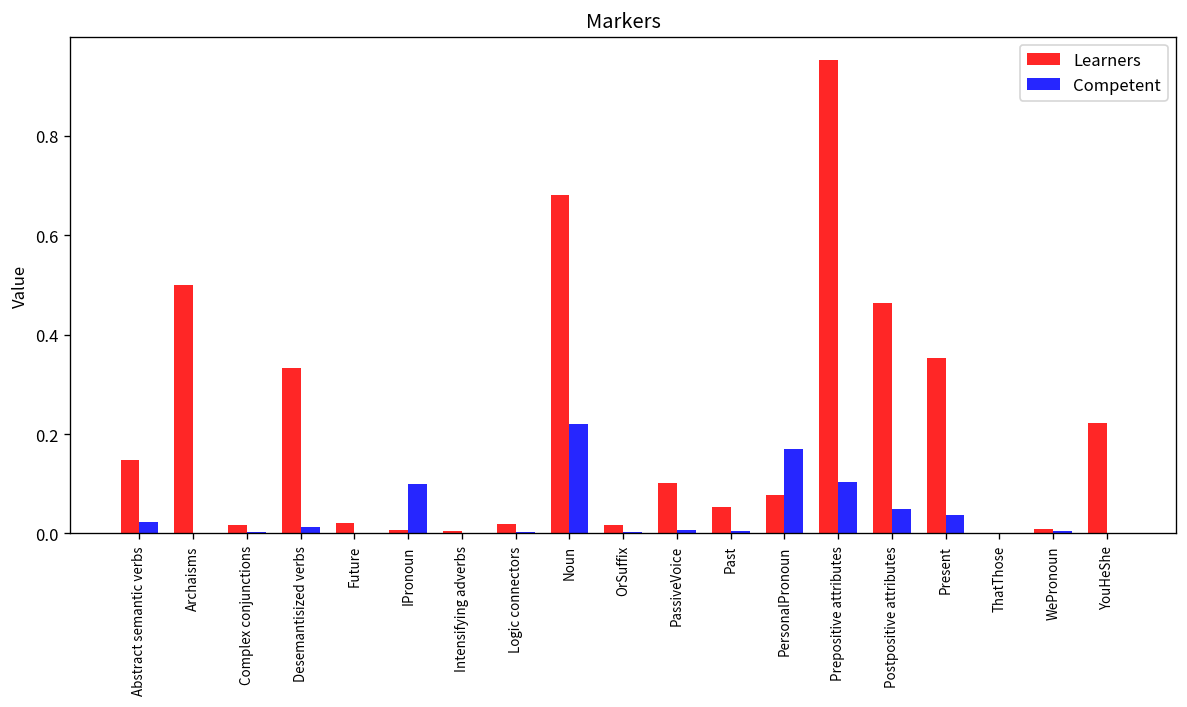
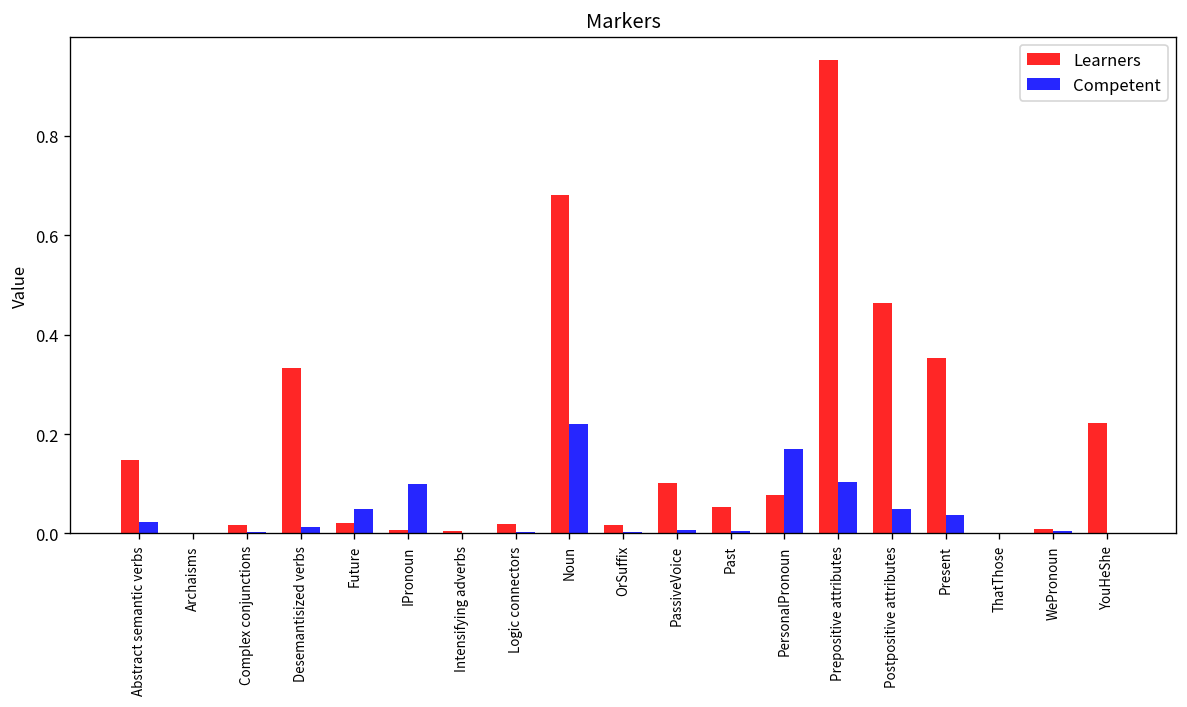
  {
    "Learners": {
      "Abstract semantic verbs": 0.15,
-     "Archaisms": 0.5,
+     "Archaisms": 0.0,
      "Complex conjunctions": 0.02,
      "Desemantisized verbs": 0.33,
      "Future": 0.02,
      "IPronoun": 0.01,
      "Logic connectors": 0.02,
      "Noun": 0.68,
      "OrSuffix": 0.02,
      "PassiveVoice": 0.1,
      "Past": 0.05,
      "PersonalPronoun": 0.08,
      "Prepositive attributes": 0.95,
      "Postpositive attributes": 0.46,
      "Present": 0.35,
      "ThatThose": 0.0,
      "WePronoun": 0.01,
      "YouHeShe": 0.22
    },
    "Competent": {
      "Abstract semantic verbs": 0.02,
      "Archaisms": 0.00,
      "Desemantisized verbs": 0.01,
-     "Future": 0.00,
+     "Future": 0.05,
      "IPronoun": 0.10,
      "Noun": 0.22,
      "PassiveVoice": 0.01,
      "PersonalPronoun": 0.17,
      "Prepositive attributes": 0.10,
      "Postpositive attributes": 0.05,
      "Present": 0.04,
      "ThatThose": 0.00,
      "YouHeShe": 0.00
    }
  }
